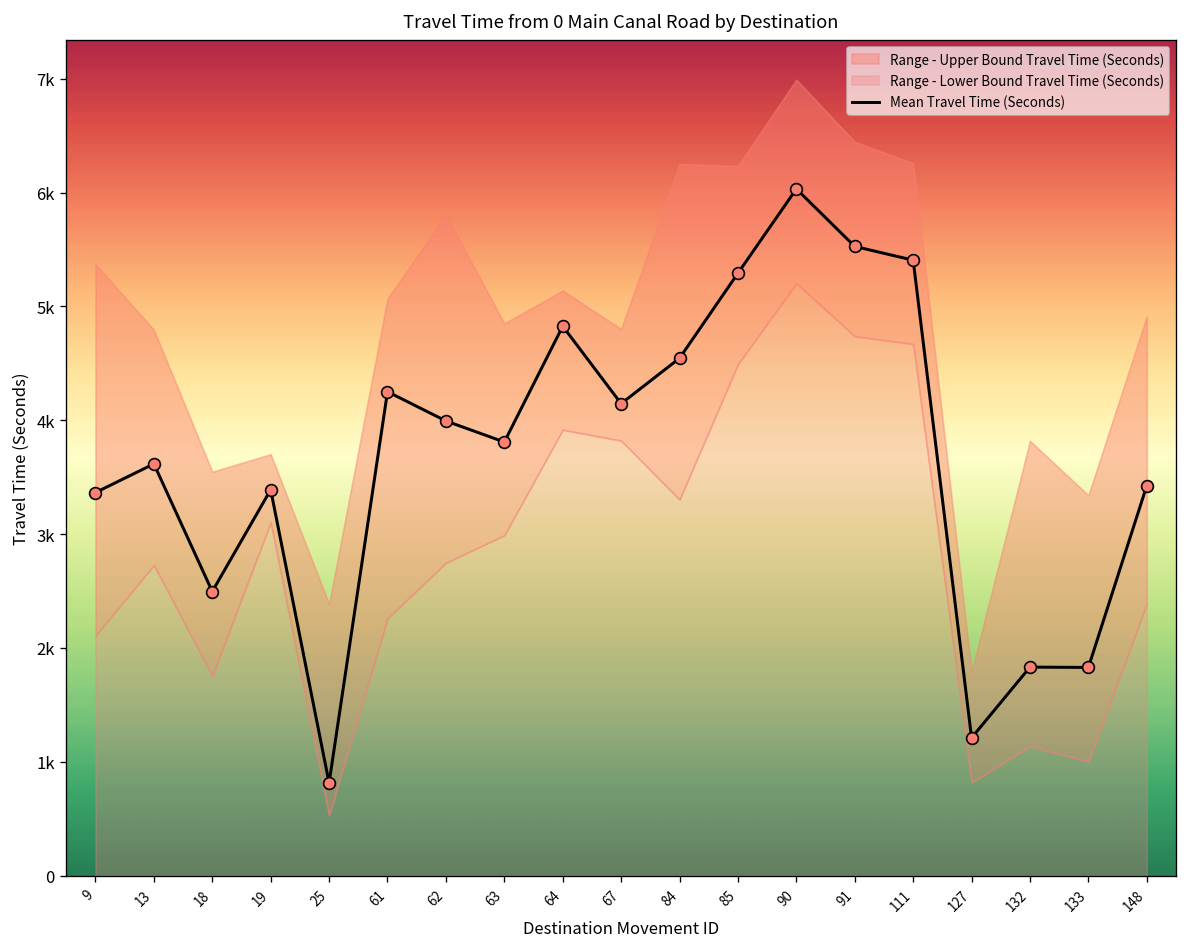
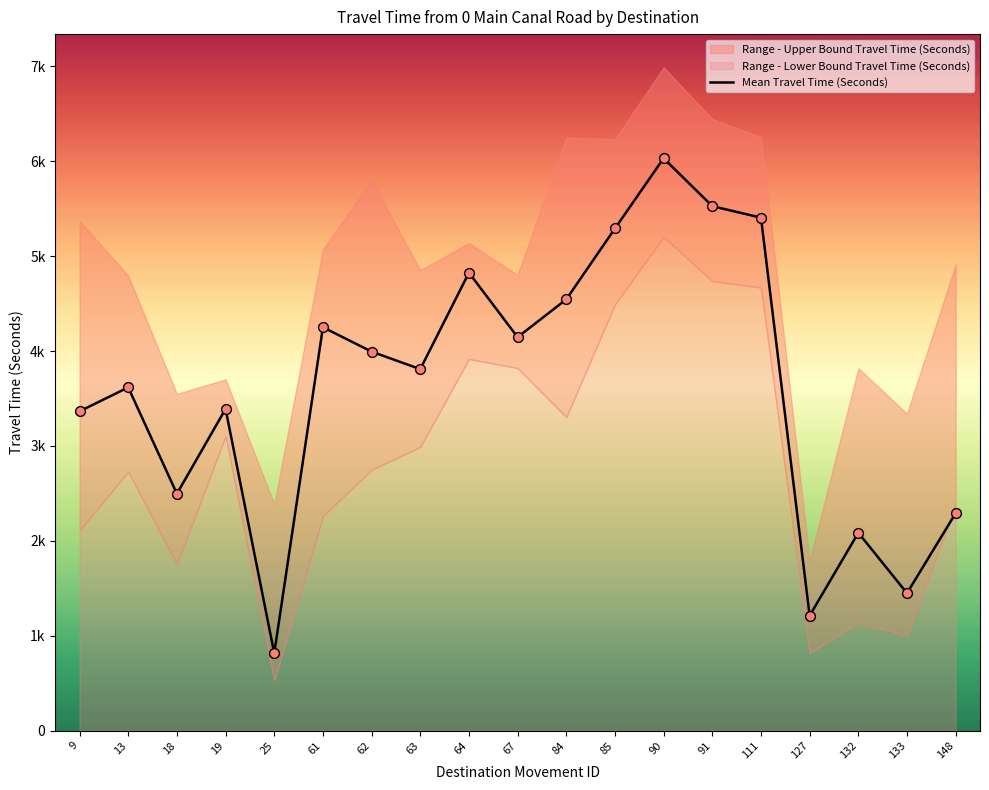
  {
    "Mean Travel Time (Seconds)": {
      "9": 3400,
      "13": 3600,
      "18": 2500,
      "19": 3400,
      "25": 800,
      "61": 4300,
      "62": 4000,
      "63": 3800,
      "64": 4800,
      "67": 4100,
      "84": 4500,
      "85": 5300,
      "90": 6000,
      "91": 5500,
      "111": 5400,
      "127": 1200,
-     "132": 1800,
-     "133": 1800,
-     "148": 3400
+     "132": 2100,
+     "133": 1400,
+     "148": 2300
    }
  }
